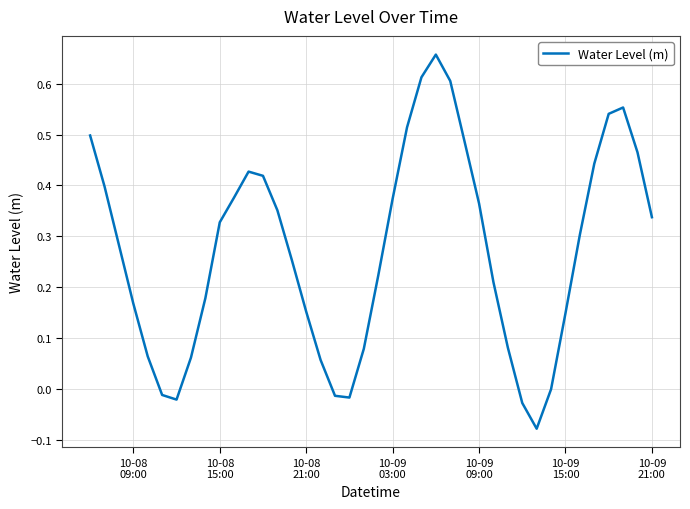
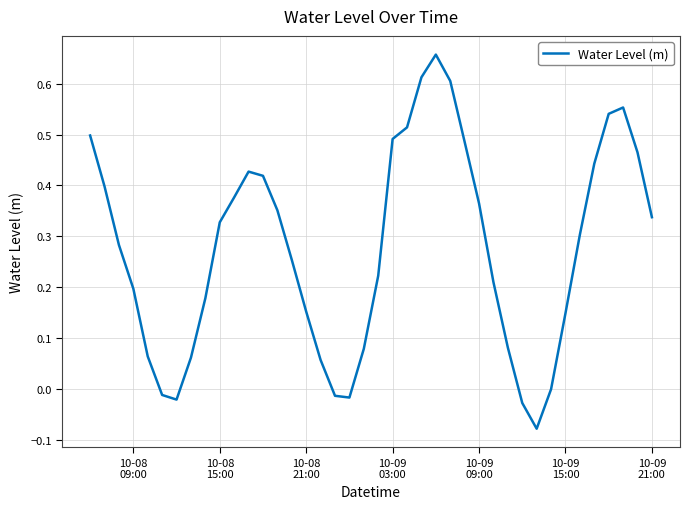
  {
-   "10-08 09:00": 0.17,
+   "10-08 09:00": 0.20,
    "10-08 15:00": 0.33,
    "10-08 21:00": 0.15,
-   "10-09 03:00": 0.37,
+   "10-09 03:00": 0.49,
    "10-09 09:00": 0.36,
    "10-09 15:00": 0.15,
    "10-09 21:00": 0.34
  }
